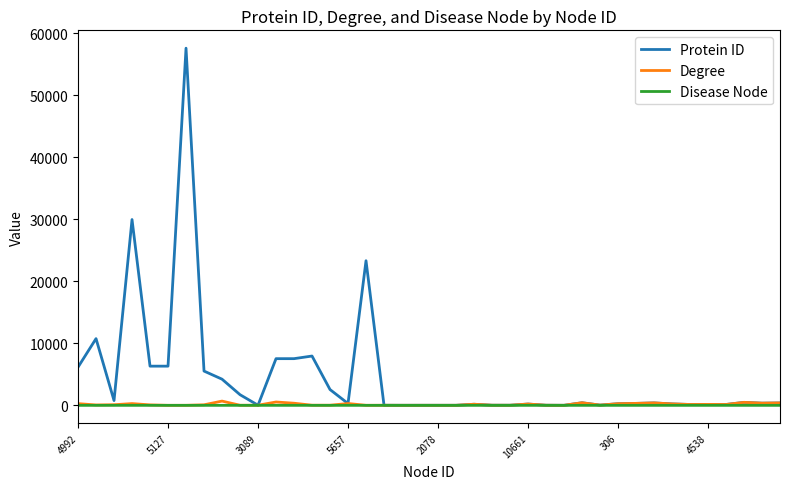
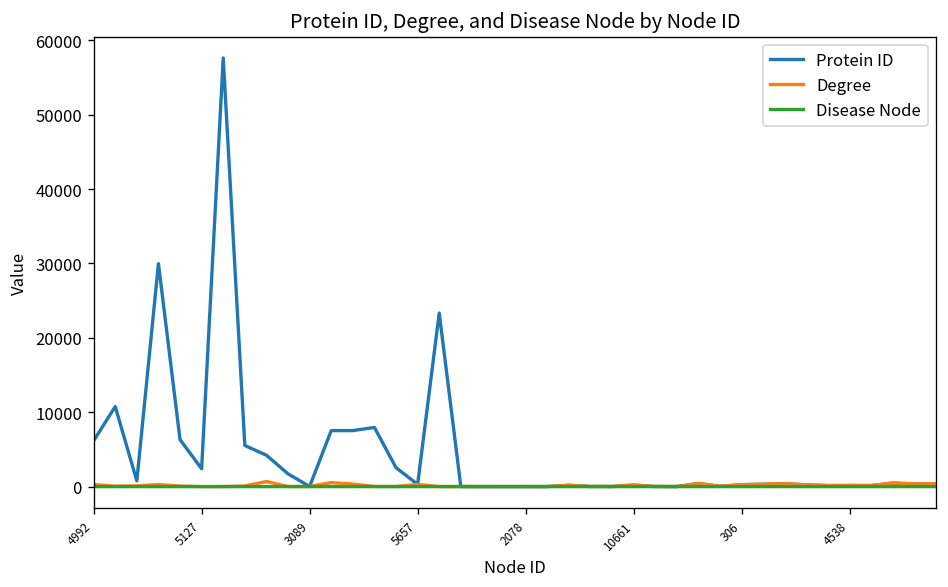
  {
    "Protein ID": {
      "4992": 6000,
-     "5127": 6000
+     "5127": 2000
    }
  }
